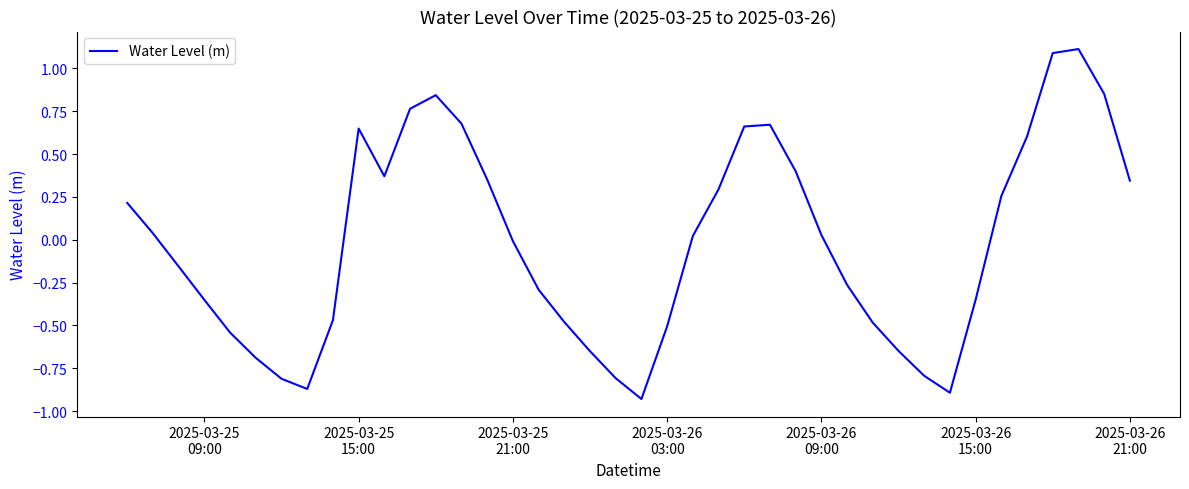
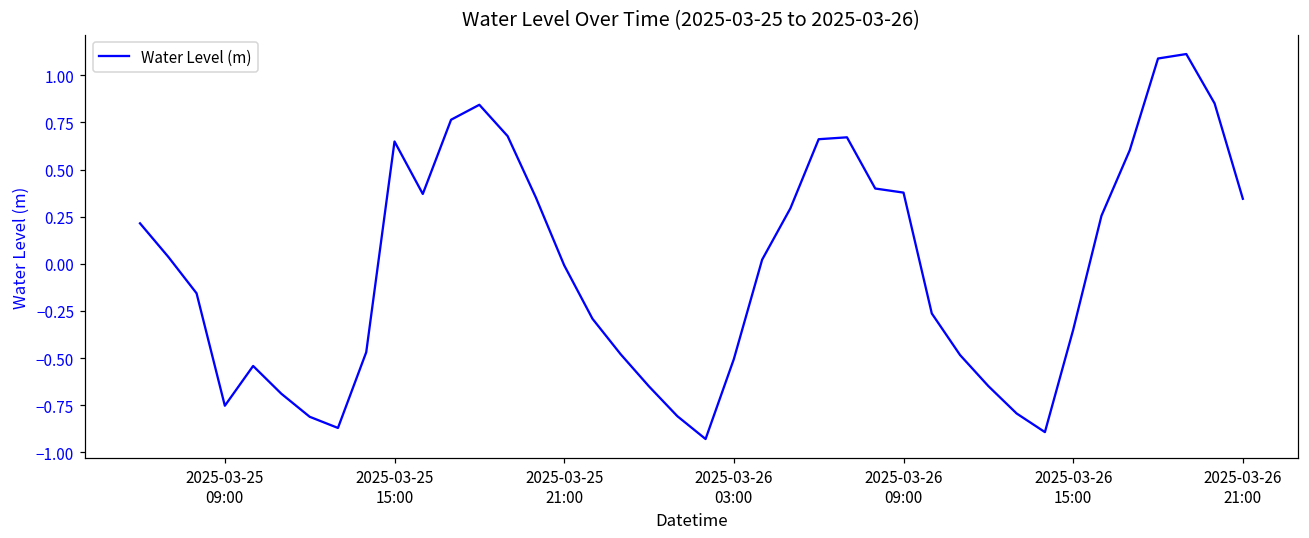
  {
-   "2025-03-25 09:00": -0.35,
+   "2025-03-25 09:00": -0.75,
    "2025-03-25 15:00": 0.65,
    "2025-03-25 21:00": -0.01,
    "2025-03-26 03:00": -0.51,
-   "2025-03-26 09:00": 0.03,
+   "2025-03-26 09:00": 0.38,
    "2025-03-26 15:00": -0.35,
    "2025-03-26 21:00": 0.35
  }
